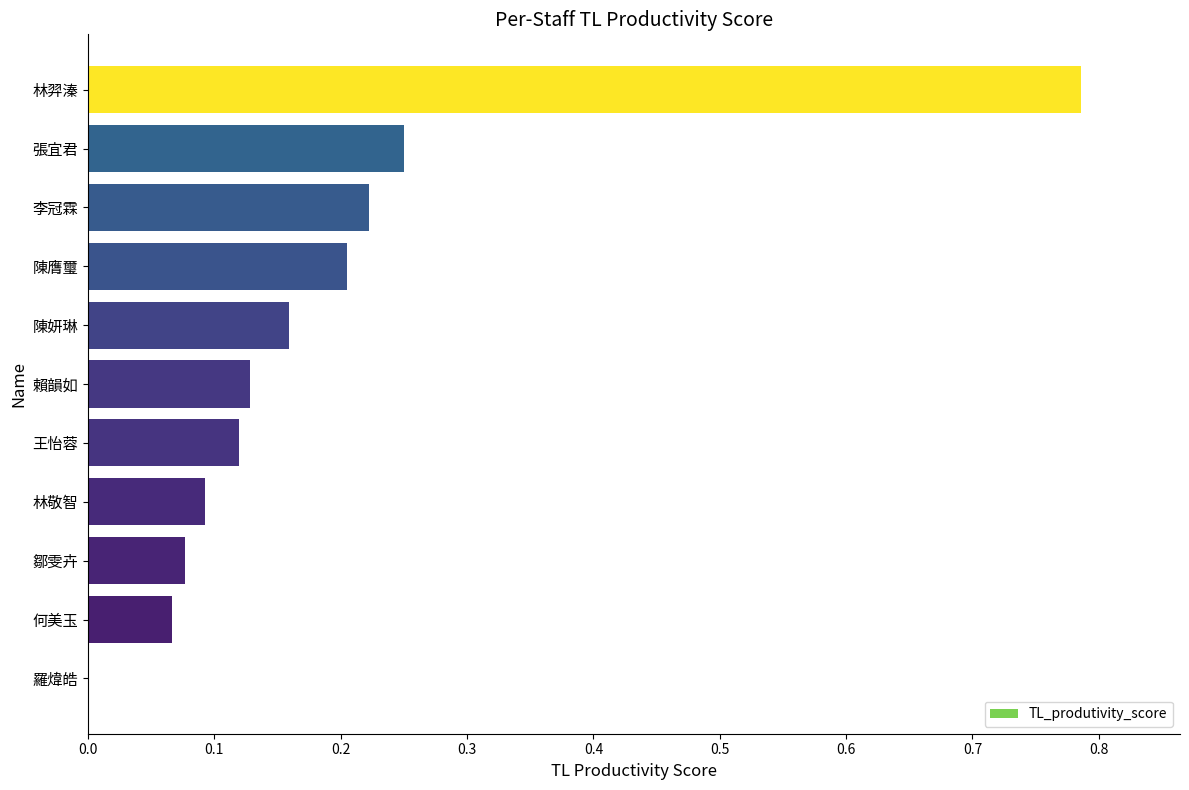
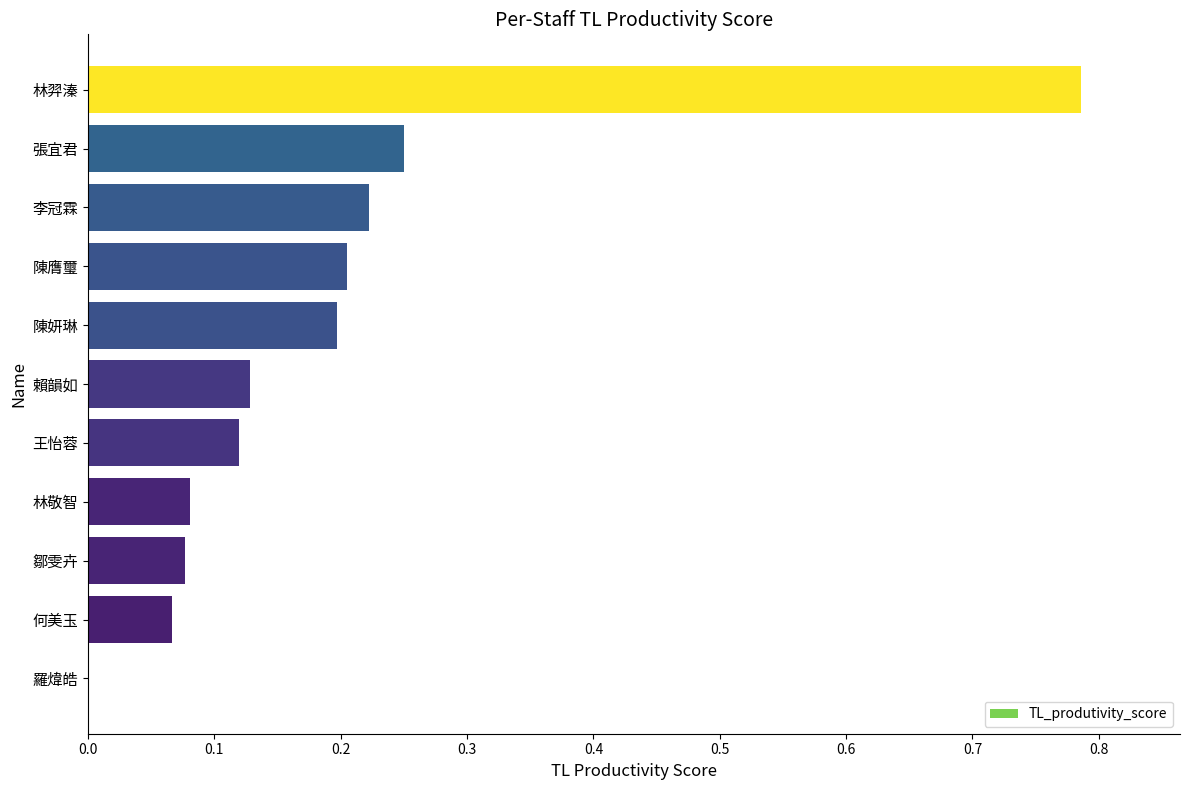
  {
    "林羿溱": 0.786,
    "張宜君": 0.250,
    "李冠霖": 0.222,
    "陳膺璽": 0.205,
-   "陳妍琳": 0.159,
+   "陳妍琳": 0.197,
    "賴韻如": 0.128,
    "王怡蓉": 0.119,
-   "林敬智": 0.092,
+   "林敬智": 0.081,
    "鄒雯卉": 0.077,
    "何美玉": 0.067,
    "羅煒皓": 0.000
  }
